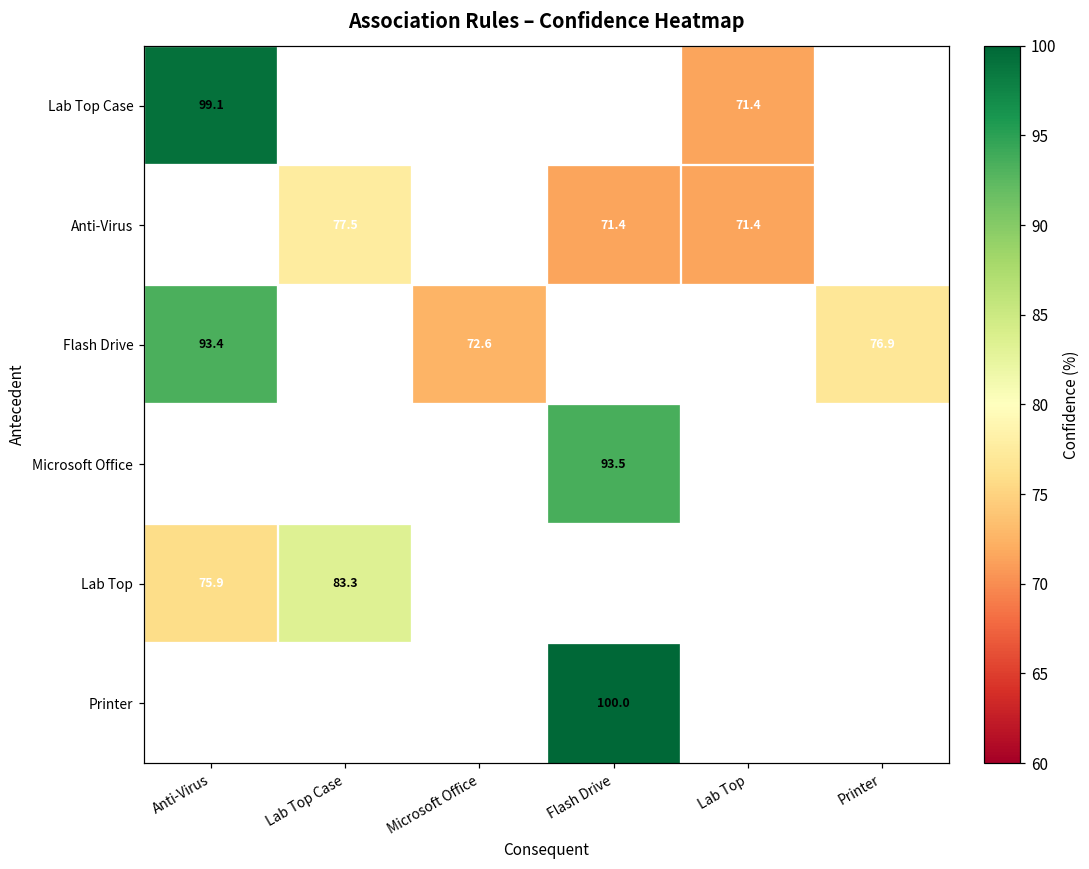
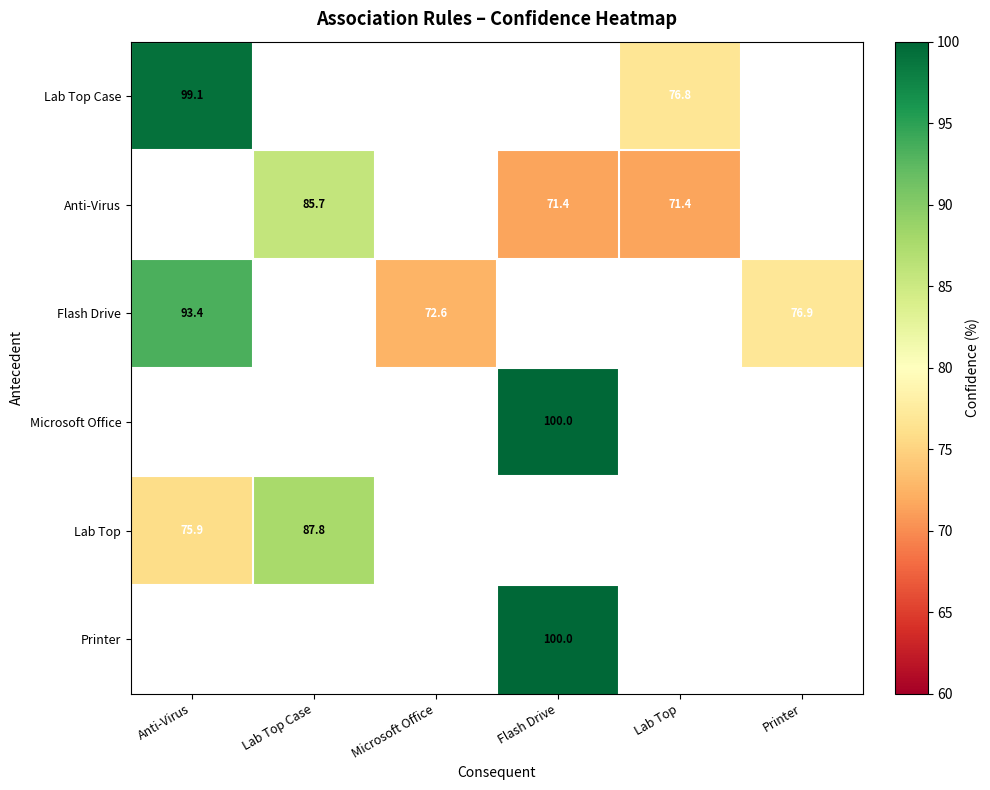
  {
    "Lab Top Case": {
      "Anti-Virus": 99.1,
-     "Lab Top": 71.4
+     "Lab Top": 76.8
    },
    "Anti-Virus": {
-     "Lab Top Case": 77.5,
+     "Lab Top Case": 85.7,
      "Flash Drive": 71.4,
      "Lab Top": 71.4
    },
    "Flash Drive": {
      "Anti-Virus": 93.4,
      "Microsoft Office": 72.6,
      "Printer": 76.9
    },
    "Microsoft Office": {
-     "Flash Drive": 93.5
+     "Flash Drive": 100.0
    },
    "Lab Top": {
      "Anti-Virus": 75.9,
-     "Lab Top Case": 83.3
+     "Lab Top Case": 87.8
    },
    "Printer": {
      "Flash Drive": 100.0
    }
  }
